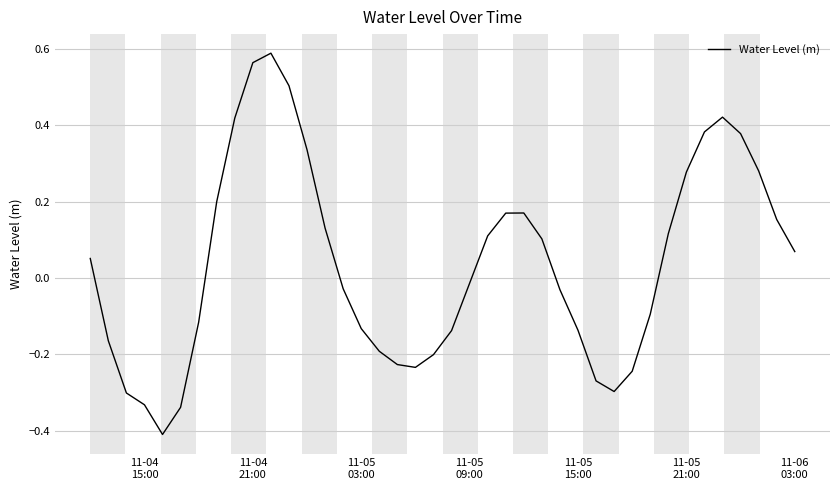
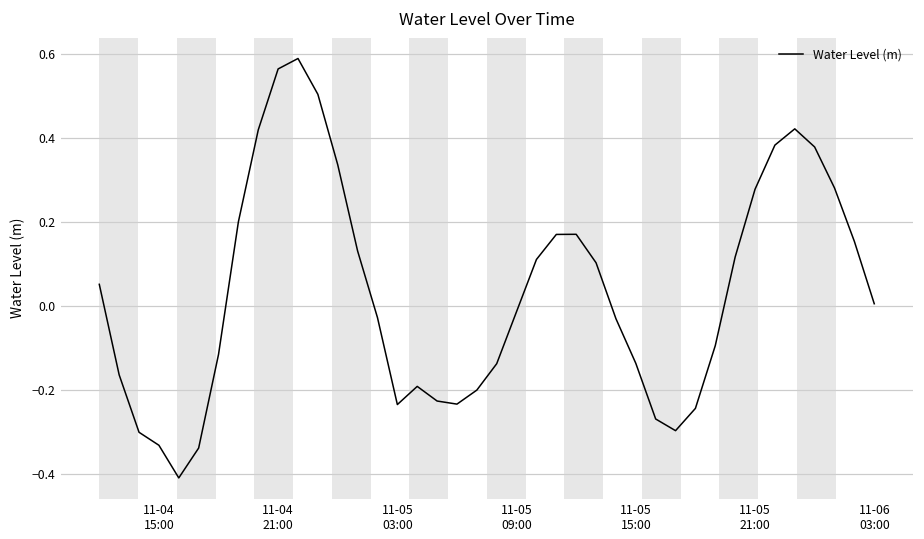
  {
    "11-04 15:00": -0.33,
    "11-04 21:00": 0.56,
-   "11-05 03:00": -0.13,
+   "11-05 03:00": -0.24,
    "11-05 09:00": -0.01,
    "11-05 15:00": -0.14,
    "11-05 21:00": 0.28,
-   "11-06 03:00": 0.07
+   "11-06 03:00": 0.00
  }
